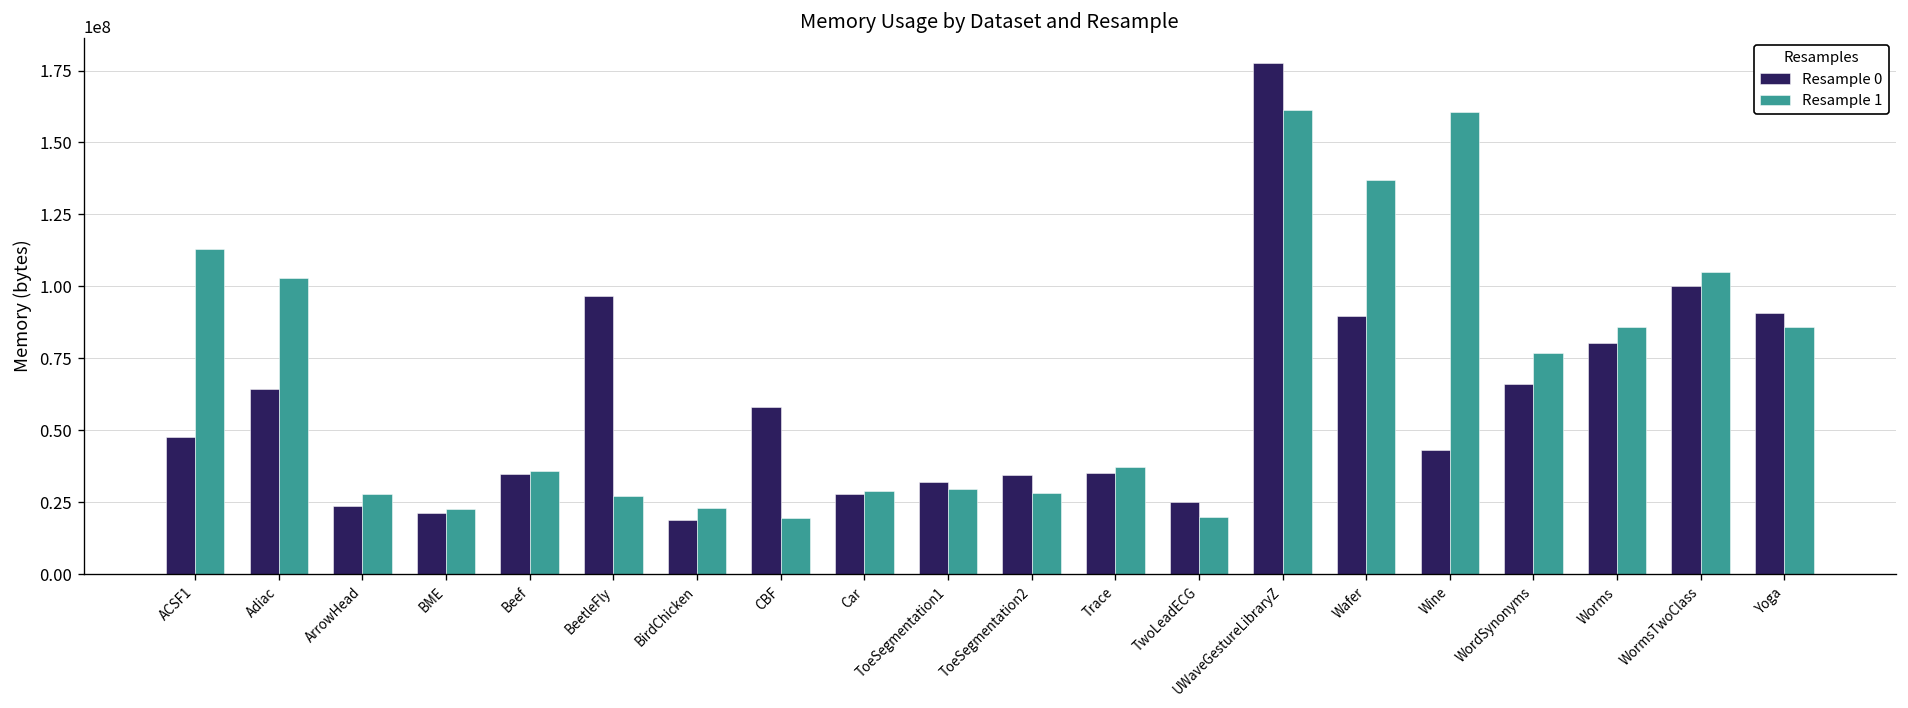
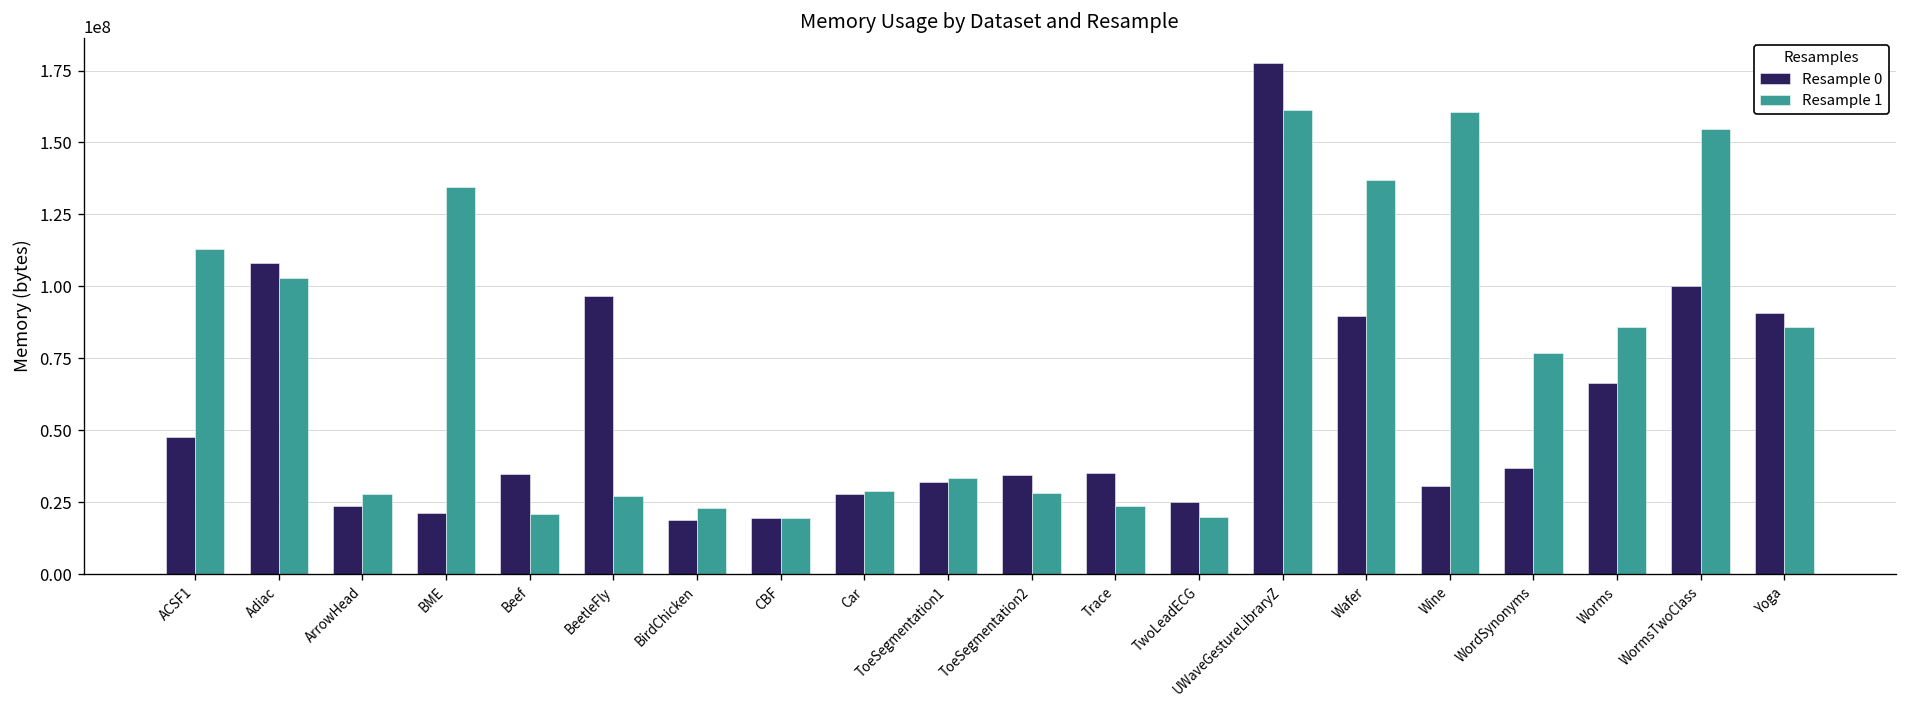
  {
    "Resample 0": {
      "ACSF1": 48000000,
-     "Adiac": 64000000,
+     "Adiac": 108000000,
      "ArrowHead": 24000000,
      "BME": 21000000,
      "Beef": 35000000,
      "BeetleFly": 97000000,
      "BirdChicken": 19000000,
-     "CBF": 58000000,
+     "CBF": 19000000,
      "Car": 28000000,
      "ToeSegmentation1": 32000000,
      "ToeSegmentation2": 34000000,
      "Trace": 35000000,
      "TwoLeadECG": 25000000,
      "UWaveGestureLibraryZ": 178000000,
      "Wafer": 90000000,
-     "Wine": 43000000,
-     "WordSynonyms": 66000000,
-     "Worms": 80000000,
+     "Wine": 31000000,
+     "WordSynonyms": 37000000,
+     "Worms": 67000000,
      "WormsTwoClass": 100000000,
      "Yoga": 91000000
    },
    "Resample 1": {
      "ACSF1": 113000000,
      "Adiac": 103000000,
      "ArrowHead": 28000000,
-     "BME": 22000000,
-     "Beef": 36000000,
+     "BME": 135000000,
+     "Beef": 21000000,
      "BeetleFly": 27000000,
      "BirdChicken": 23000000,
      "CBF": 19000000,
      "Car": 29000000,
-     "ToeSegmentation1": 29000000,
+     "ToeSegmentation1": 33000000,
      "ToeSegmentation2": 28000000,
-     "Trace": 37000000,
+     "Trace": 24000000,
      "TwoLeadECG": 20000000,
      "UWaveGestureLibraryZ": 161000000,
      "Wafer": 137000000,
      "Wine": 161000000,
      "WordSynonyms": 77000000,
      "Worms": 86000000,
-     "WormsTwoClass": 105000000,
+     "WormsTwoClass": 155000000,
      "Yoga": 86000000
    }
  }
